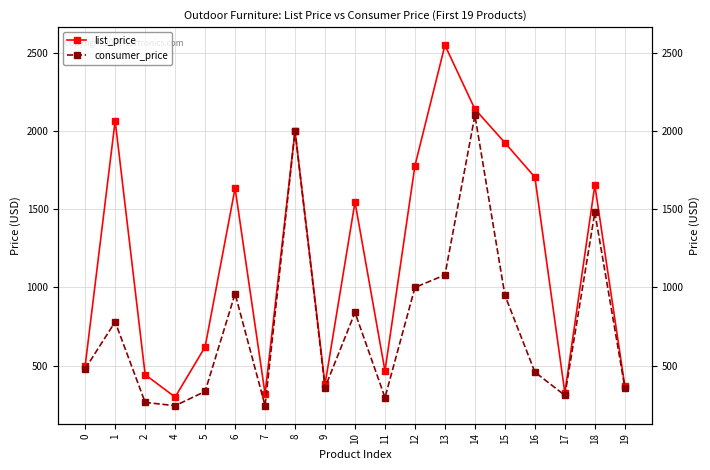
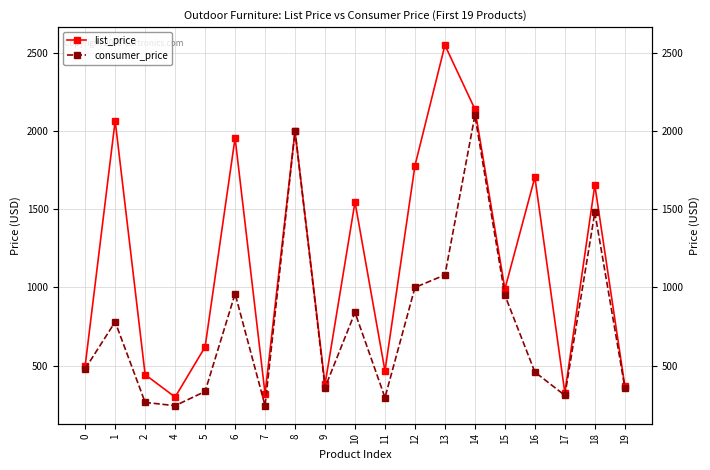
  {
    "list_price": {
      "0": 500,
      "1": 2070,
      "2": 440,
      "4": 300,
      "5": 620,
-     "6": 1630,
+     "6": 1960,
      "7": 320,
      "9": 380,
      "10": 1550,
      "11": 470,
      "12": 1780,
      "13": 2550,
      "14": 2140,
-     "15": 1930,
+     "15": 990,
      "16": 1710,
      "18": 1650
    },
    "consumer_price": {
      "0": 480,
      "1": 780,
      "2": 260,
      "4": 240,
      "5": 330,
      "6": 960,
      "7": 240,
      "9": 360,
      "10": 840,
      "11": 300,
      "12": 1000,
      "13": 1080,
      "14": 2100,
      "15": 950,
      "16": 460,
      "18": 1480
    }
  }
